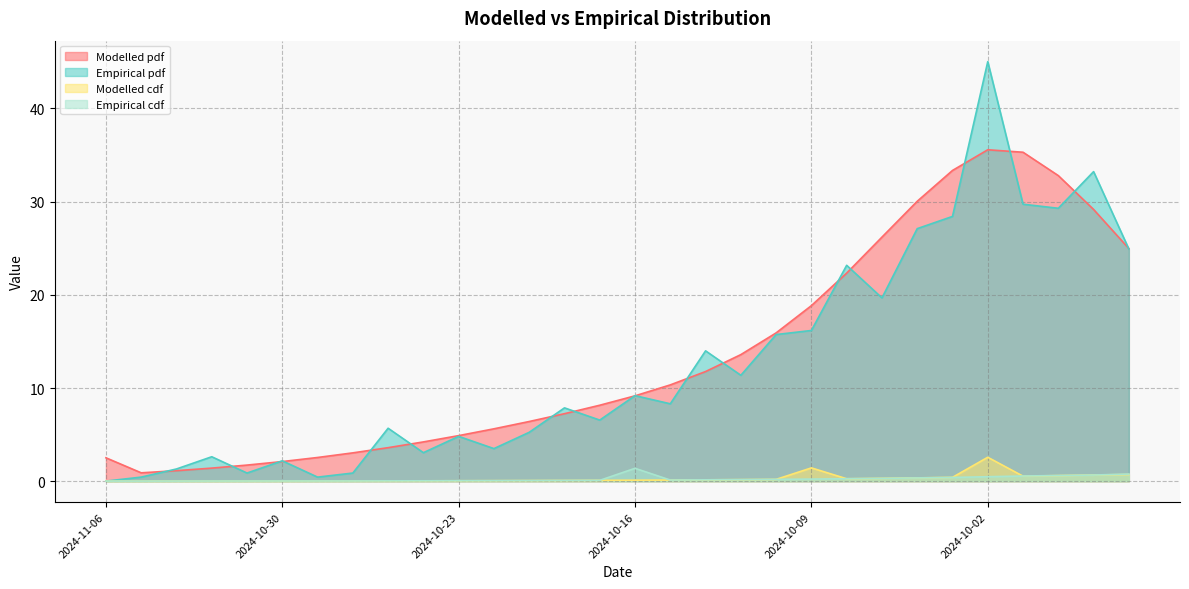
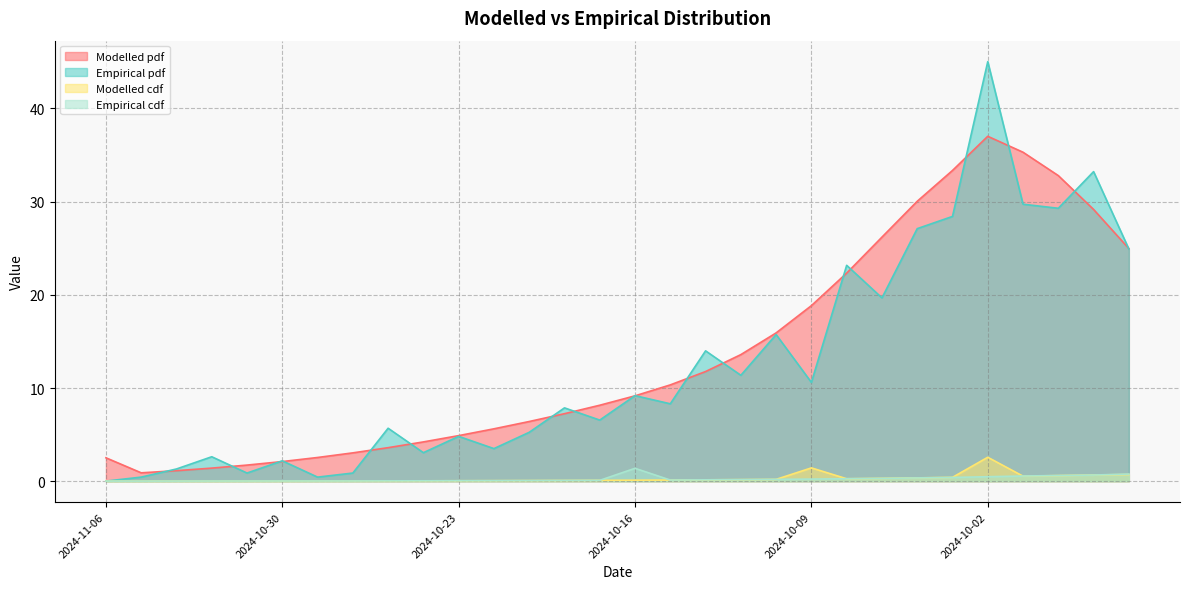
  {
    "Modelled pdf": {
      "2024-11-06": 3,
      "2024-10-09": 19,
-     "2024-10-02": 36
+     "2024-10-02": 37
    },
    "Empirical pdf": {
-     "2024-10-09": 16,
+     "2024-10-09": 11,
      "2024-10-02": 45
    },
    "Modelled cdf": {
      "2024-10-16": 0,
      "2024-10-09": 1,
      "2024-10-02": 3
    },
    "Empirical cdf": {
      "2024-10-16": 1,
      "2024-10-09": 0,
      "2024-10-02": 0
    }
  }
